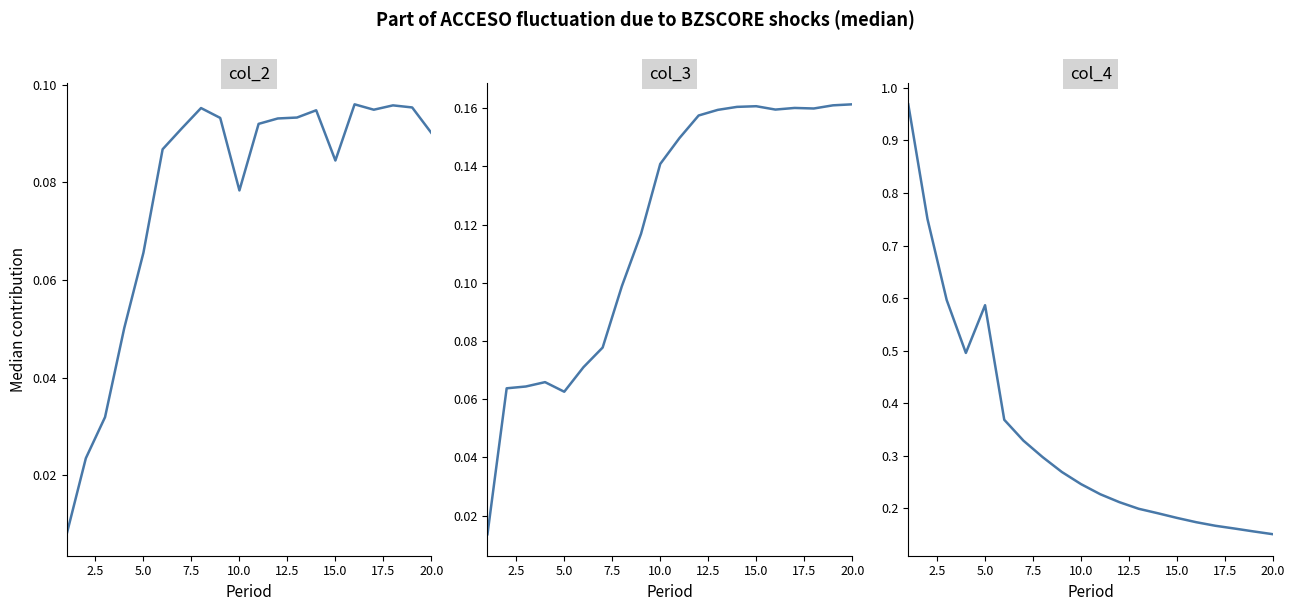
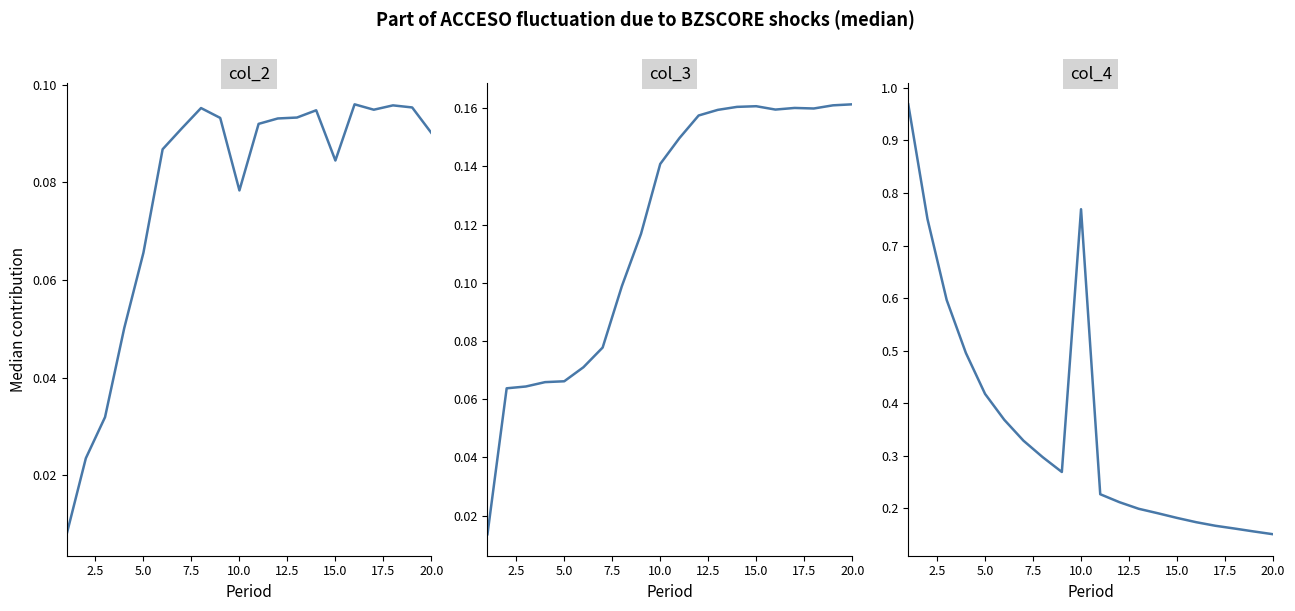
  {
    "col_2": {
      "5.0": 0.066,
      "10.0": 0.078,
      "15.0": 0.084,
      "20.0": 0.090
    },
    "col_3": {
-     "5.0": 0.063,
+     "5.0": 0.066,
      "10.0": 0.141,
      "15.0": 0.161,
      "20.0": 0.161
    },
    "col_4": {
-     "5.0": 0.59,
-     "10.0": 0.25,
+     "5.0": 0.42,
+     "10.0": 0.77,
      "15.0": 0.18,
      "20.0": 0.15
    }
  }
